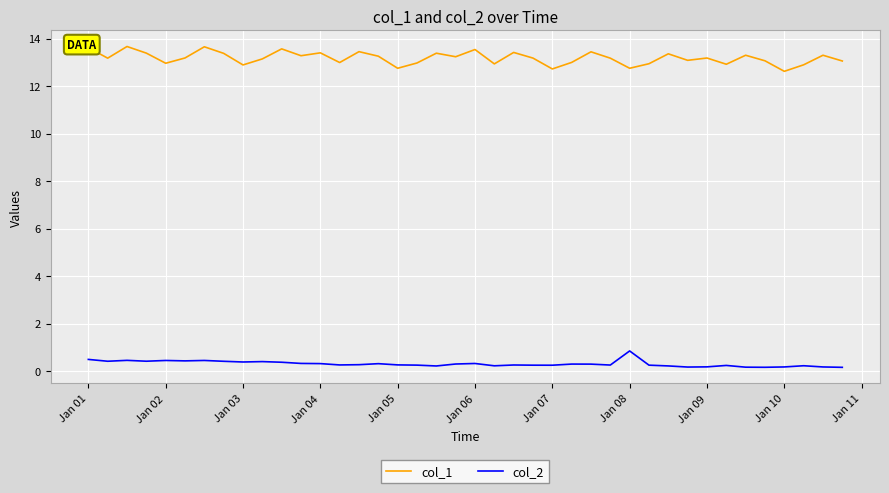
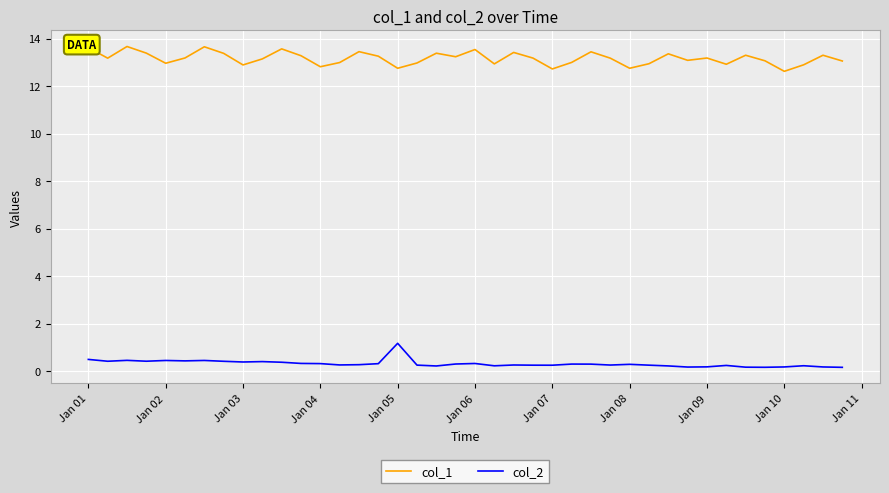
  {
    "col_1": {
      "Jan 02": 13.0,
      "Jan 03": 12.9,
-     "Jan 04": 13.4,
+     "Jan 04": 12.8,
      "Jan 05": 12.8,
      "Jan 06": 13.5,
      "Jan 07": 12.7,
      "Jan 08": 12.8,
      "Jan 09": 13.2,
      "Jan 10": 12.6
    },
    "col_2": {
      "Jan 01": 0.5,
      "Jan 02": 0.4,
      "Jan 03": 0.4,
      "Jan 04": 0.3,
-     "Jan 05": 0.3,
+     "Jan 05": 1.2,
      "Jan 06": 0.3,
      "Jan 07": 0.2,
-     "Jan 08": 0.8,
+     "Jan 08": 0.3,
      "Jan 09": 0.2,
      "Jan 10": 0.2
    }
  }
